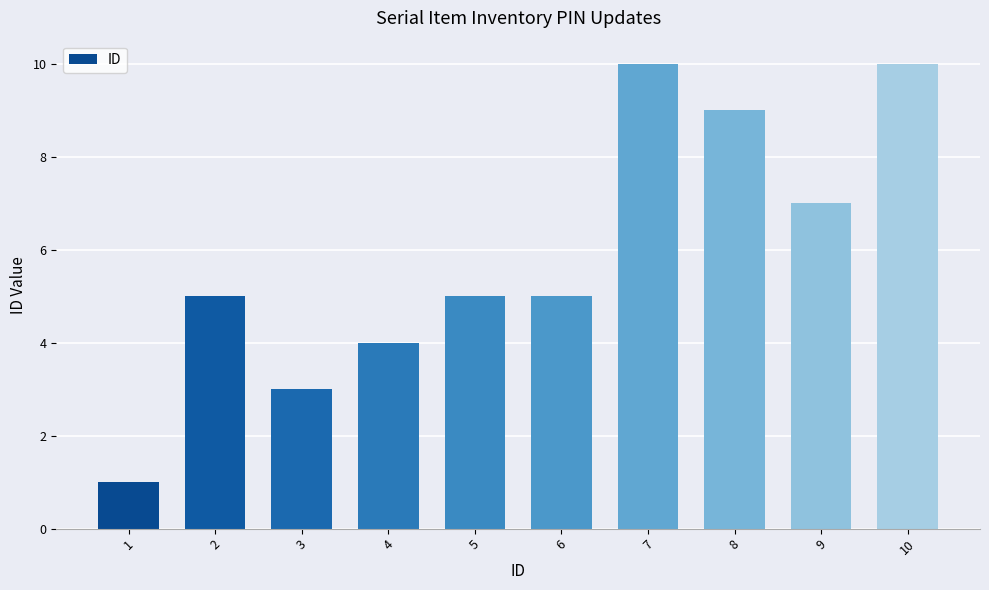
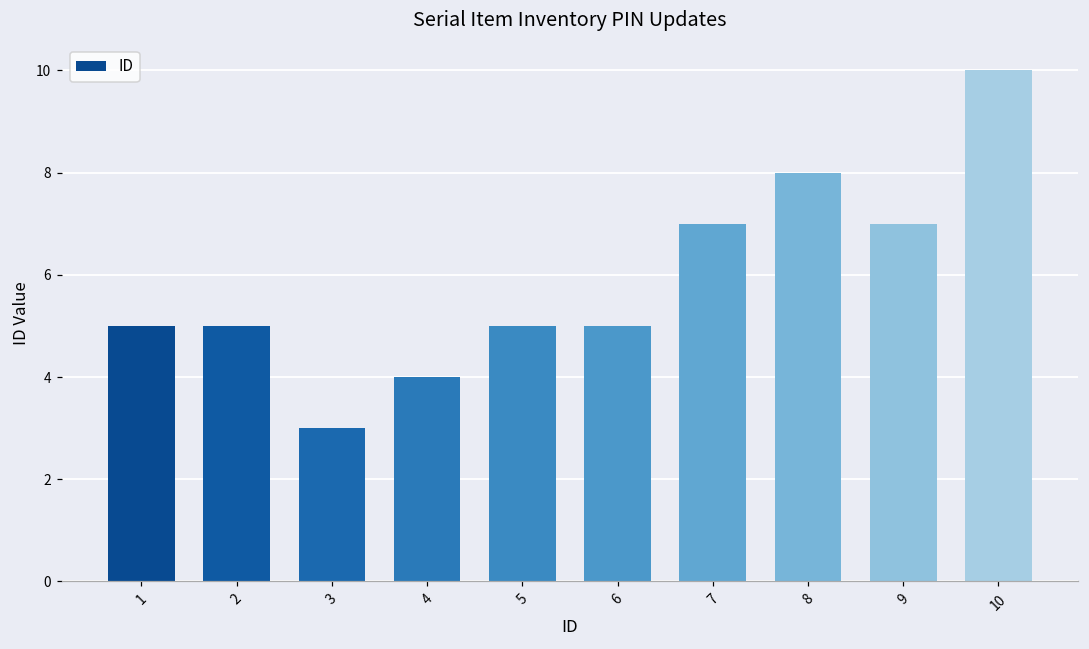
  {
-   "1": 1,
+   "1": 5,
    "2": 5,
    "3": 3,
    "4": 4,
    "5": 5,
    "6": 5,
-   "7": 10,
-   "8": 9,
+   "7": 7,
+   "8": 8,
    "9": 7,
    "10": 10
  }
